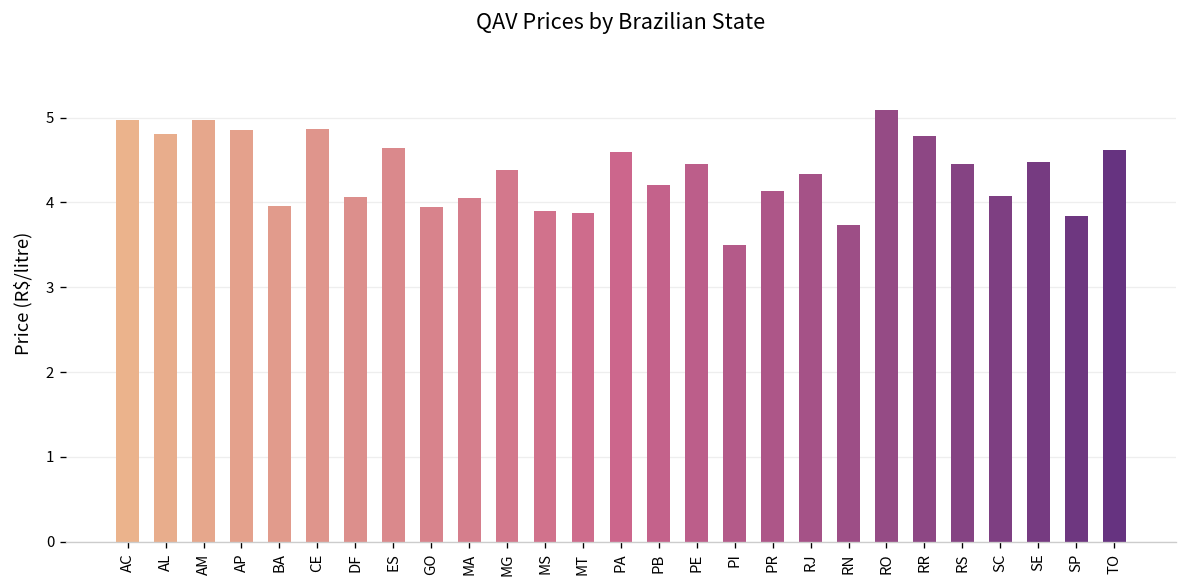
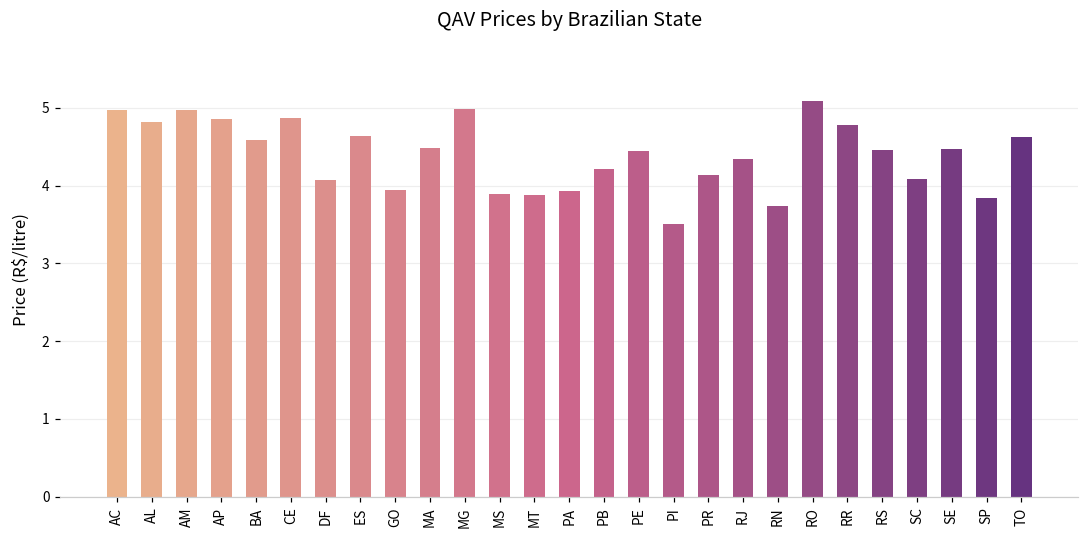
  {
    "AC": 5.0,
    "AL": 4.8,
    "AM": 5.0,
    "AP": 4.9,
-   "BA": 4.0,
+   "BA": 4.6,
    "CE": 4.9,
    "DF": 4.1,
    "ES": 4.6,
    "GO": 3.9,
-   "MA": 4.1,
-   "MG": 4.4,
+   "MA": 4.5,
+   "MG": 5.0,
    "MS": 3.9,
    "MT": 3.9,
-   "PA": 4.6,
+   "PA": 3.9,
    "PB": 4.2,
    "PE": 4.5,
    "PI": 3.5,
    "PR": 4.1,
    "RJ": 4.3,
    "RN": 3.7,
    "RO": 5.1,
    "RR": 4.8,
    "RS": 4.5,
    "SC": 4.1,
    "SE": 4.5,
    "SP": 3.8,
    "TO": 4.6
  }
